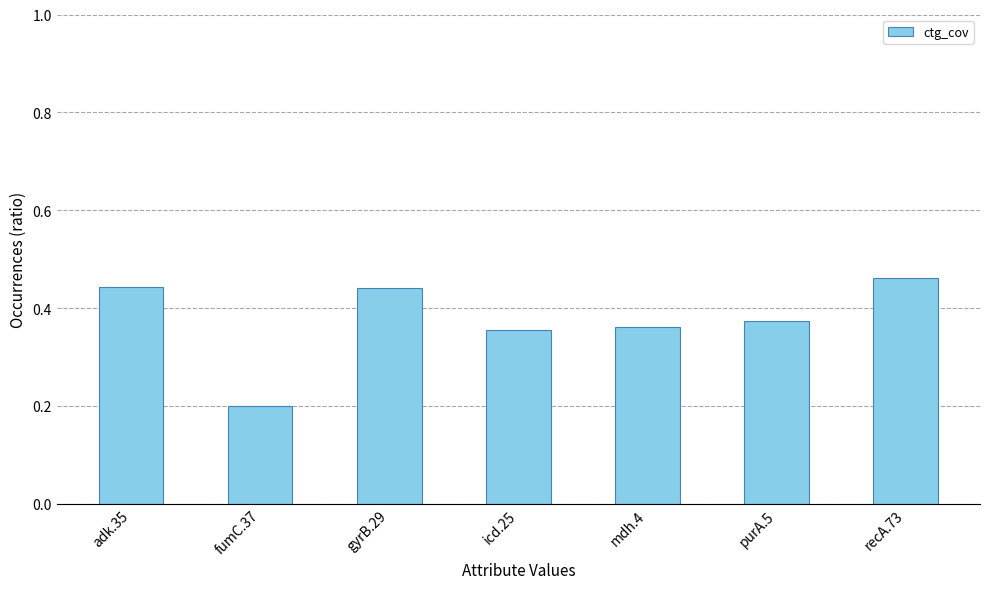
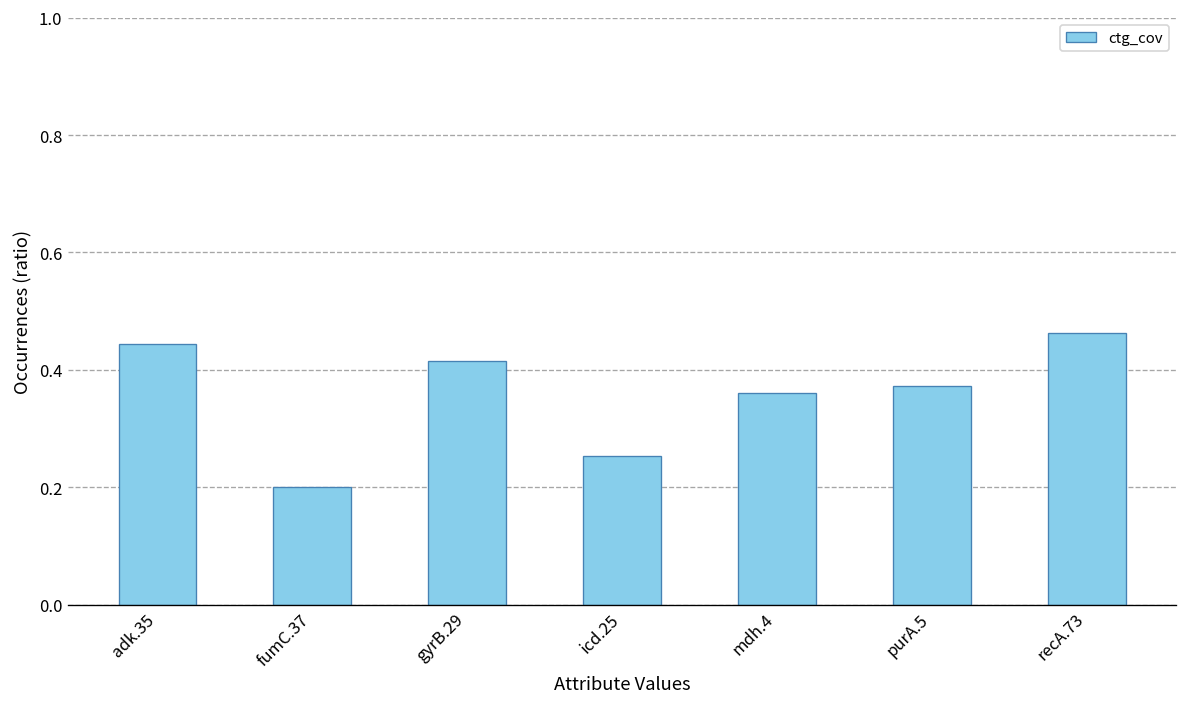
  {
    "adk.35": 0.44,
    "fumC.37": 0.20,
-   "gyrB.29": 0.44,
-   "icd.25": 0.36,
+   "gyrB.29": 0.42,
+   "icd.25": 0.25,
    "mdh.4": 0.36,
    "purA.5": 0.37,
    "recA.73": 0.46
  }
